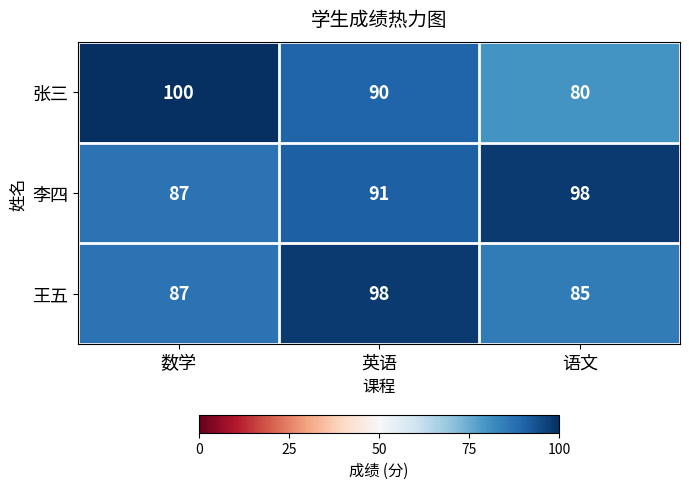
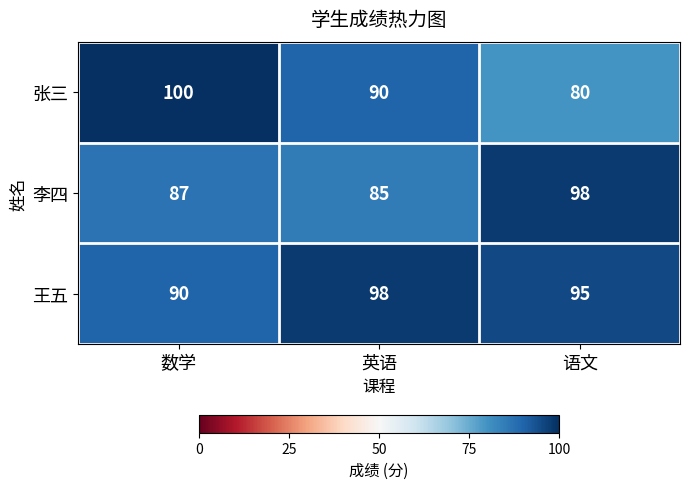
  {
    "张三": {
      "数学": 100,
      "英语": 90,
      "语文": 80
    },
    "李四": {
      "数学": 87,
-     "英语": 91,
+     "英语": 85,
      "语文": 98
    },
    "王五": {
-     "数学": 87,
+     "数学": 90,
      "英语": 98,
-     "语文": 85
+     "语文": 95
    }
  }
